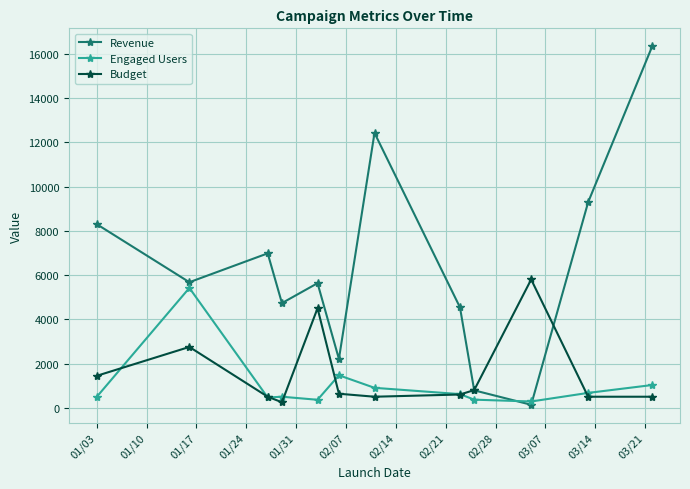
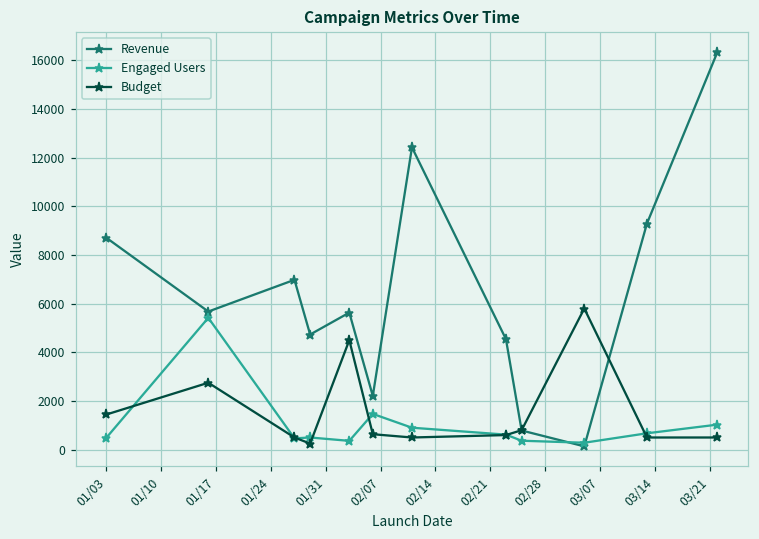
  {
    "Revenue": {
-     "01/03": 8300
+     "01/03": 8700
    },
    "Engaged Users": {
      "01/03": 500
    },
    "Budget": {
      "01/03": 1400
    }
  }
